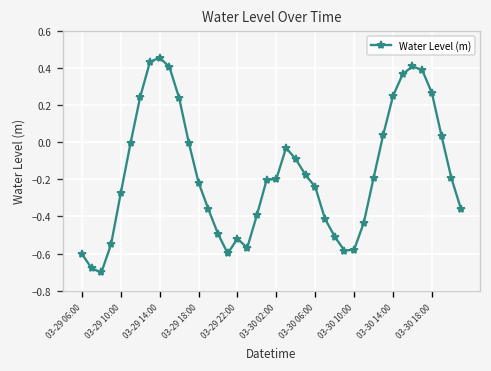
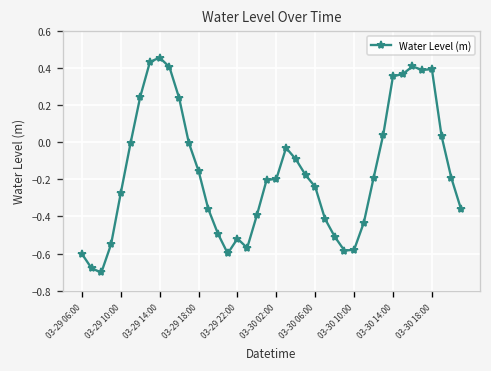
  {
    "03-29 06:00": -0.60,
    "03-29 10:00": -0.27,
    "03-29 14:00": 0.45,
-   "03-29 18:00": -0.22,
+   "03-29 18:00": -0.16,
    "03-29 22:00": -0.52,
    "03-30 02:00": -0.20,
    "03-30 06:00": -0.24,
    "03-30 10:00": -0.58,
-   "03-30 14:00": 0.25,
-   "03-30 18:00": 0.26
+   "03-30 14:00": 0.35,
+   "03-30 18:00": 0.39
  }
